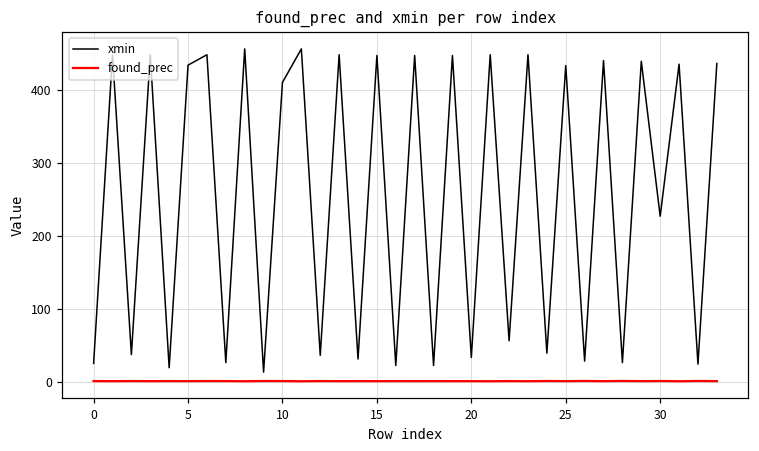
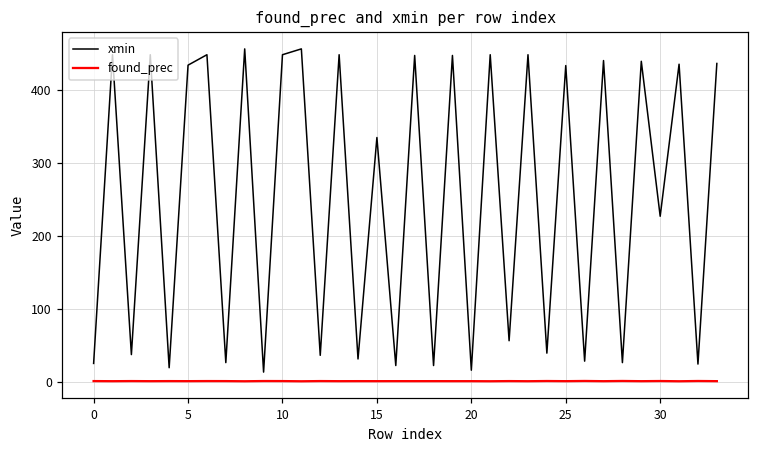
  {
    "xmin": {
      "0": 20,
      "5": 430,
-     "10": 410,
-     "15": 450,
-     "20": 30,
+     "10": 450,
+     "15": 330,
+     "20": 20,
      "25": 430,
      "30": 230
    },
    "found_prec": {
      "0": 0,
      "5": 0,
      "10": 0,
      "15": 0,
      "20": 0,
      "25": 0,
      "30": 0
    }
  }
